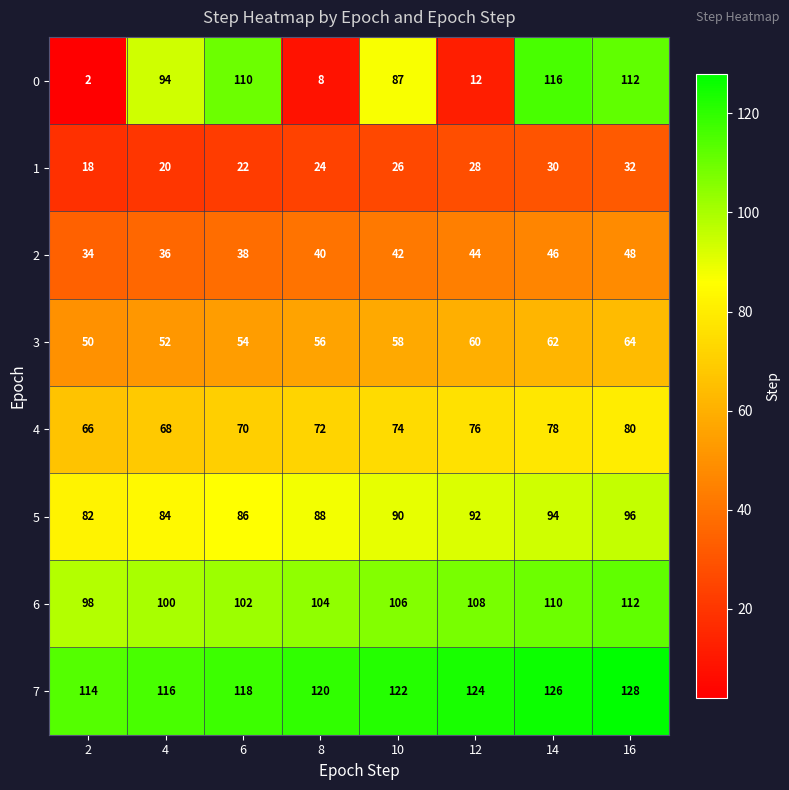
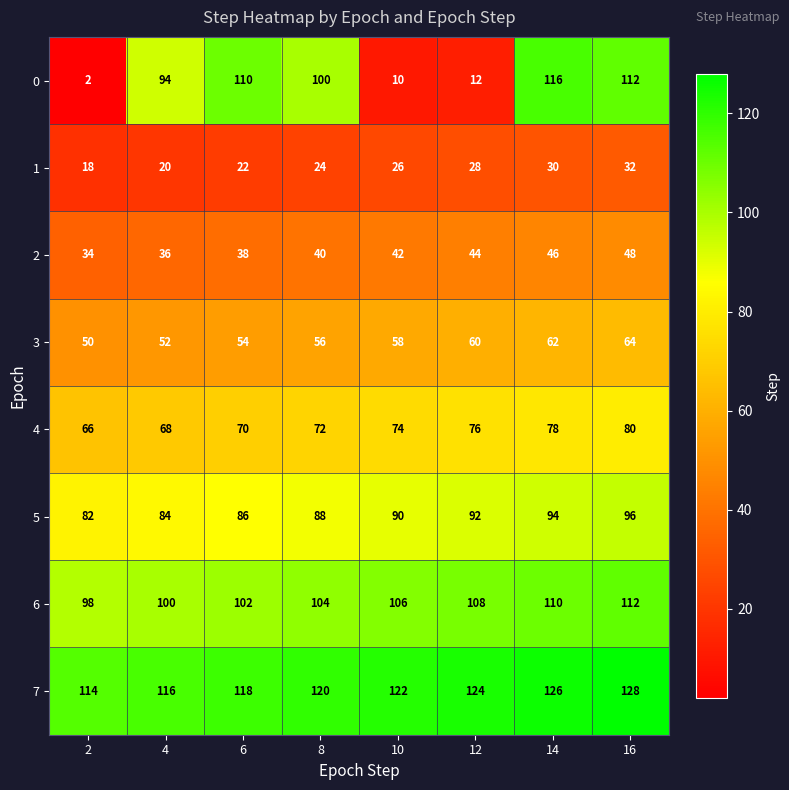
  {
    "0": {
      "2": 2,
      "4": 94,
      "6": 110,
-     "8": 8,
-     "10": 87,
+     "8": 100,
+     "10": 10,
      "12": 12,
      "14": 116,
      "16": 112
    },
    "1": {
      "2": 18,
      "4": 20,
      "6": 22,
      "8": 24,
      "10": 26,
      "12": 28,
      "14": 30,
      "16": 32
    },
    "2": {
      "2": 34,
      "4": 36,
      "6": 38,
      "8": 40,
      "10": 42,
      "12": 44,
      "14": 46,
      "16": 48
    },
    "3": {
      "2": 50,
      "4": 52,
      "6": 54,
      "8": 56,
      "10": 58,
      "12": 60,
      "14": 62,
      "16": 64
    },
    "4": {
      "2": 66,
      "4": 68,
      "6": 70,
      "8": 72,
      "10": 74,
      "12": 76,
      "14": 78,
      "16": 80
    },
    "5": {
      "2": 82,
      "4": 84,
      "6": 86,
      "8": 88,
      "10": 90,
      "12": 92,
      "14": 94,
      "16": 96
    },
    "6": {
      "2": 98,
      "4": 100,
      "6": 102,
      "8": 104,
      "10": 106,
      "12": 108,
      "14": 110,
      "16": 112
    },
    "7": {
      "2": 114,
      "4": 116,
      "6": 118,
      "8": 120,
      "10": 122,
      "12": 124,
      "14": 126,
      "16": 128
    }
  }
